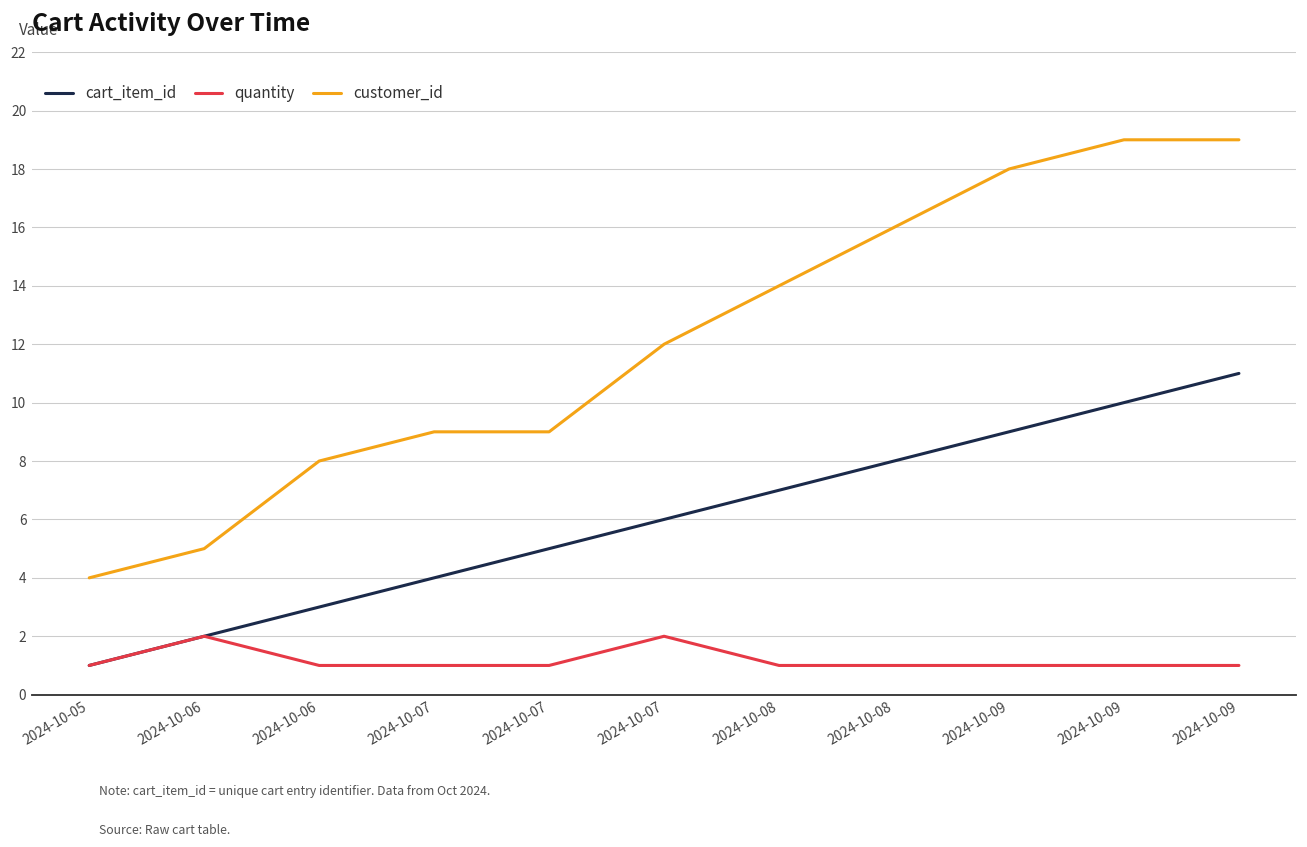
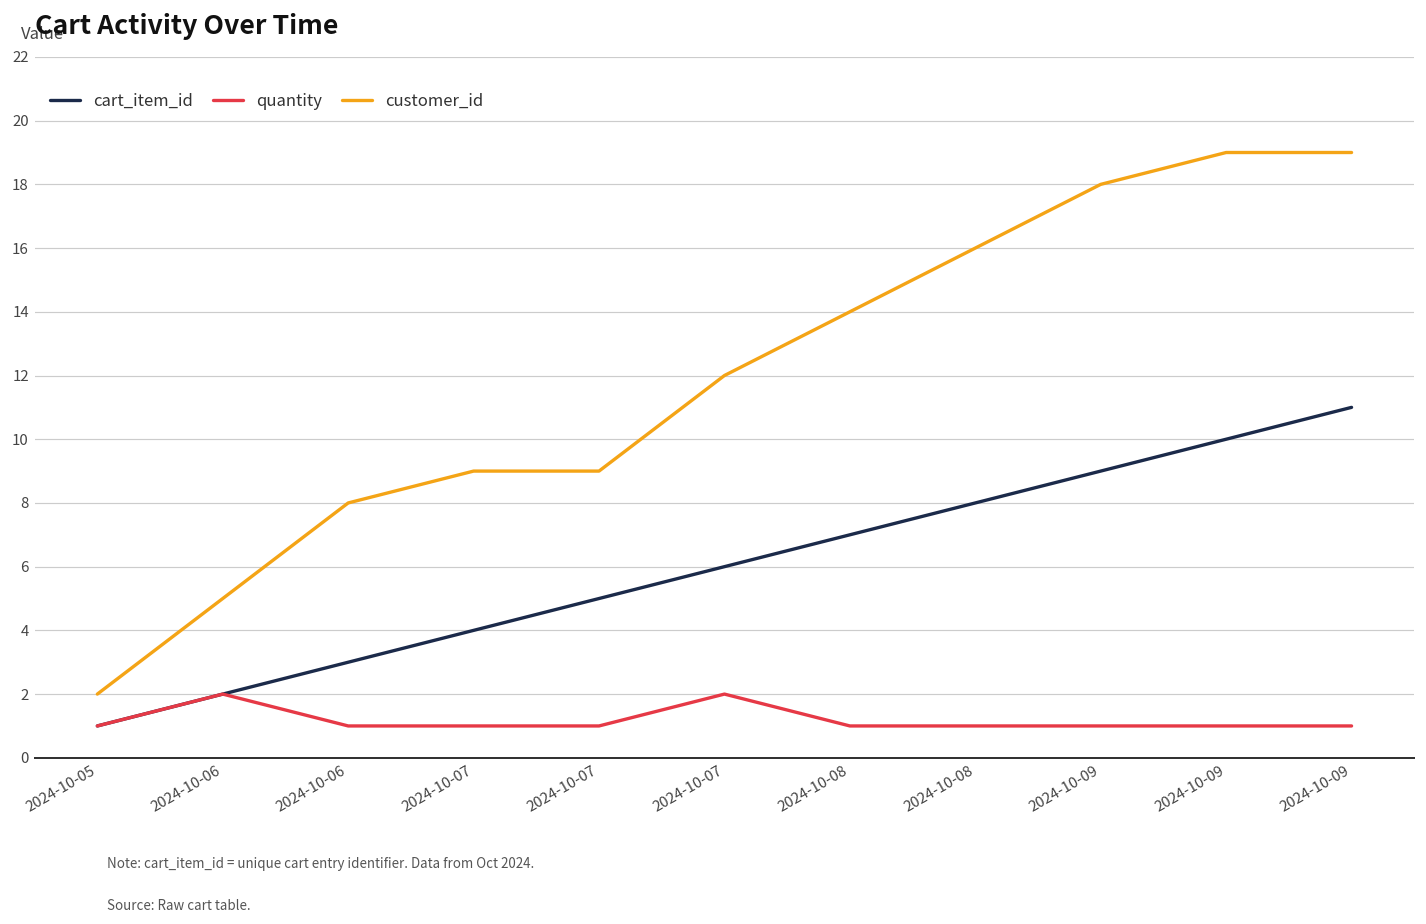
  {
    "customer_id": {
-     "2024-10-05": 4
+     "2024-10-05": 2
    }
  }
